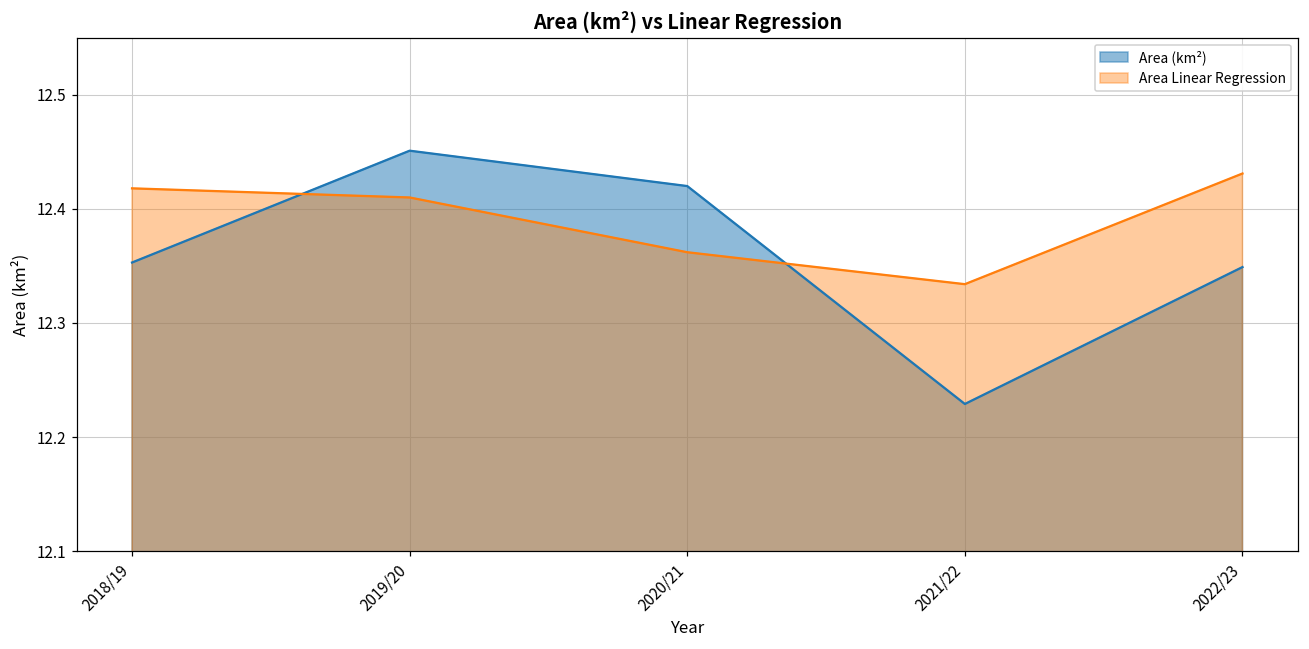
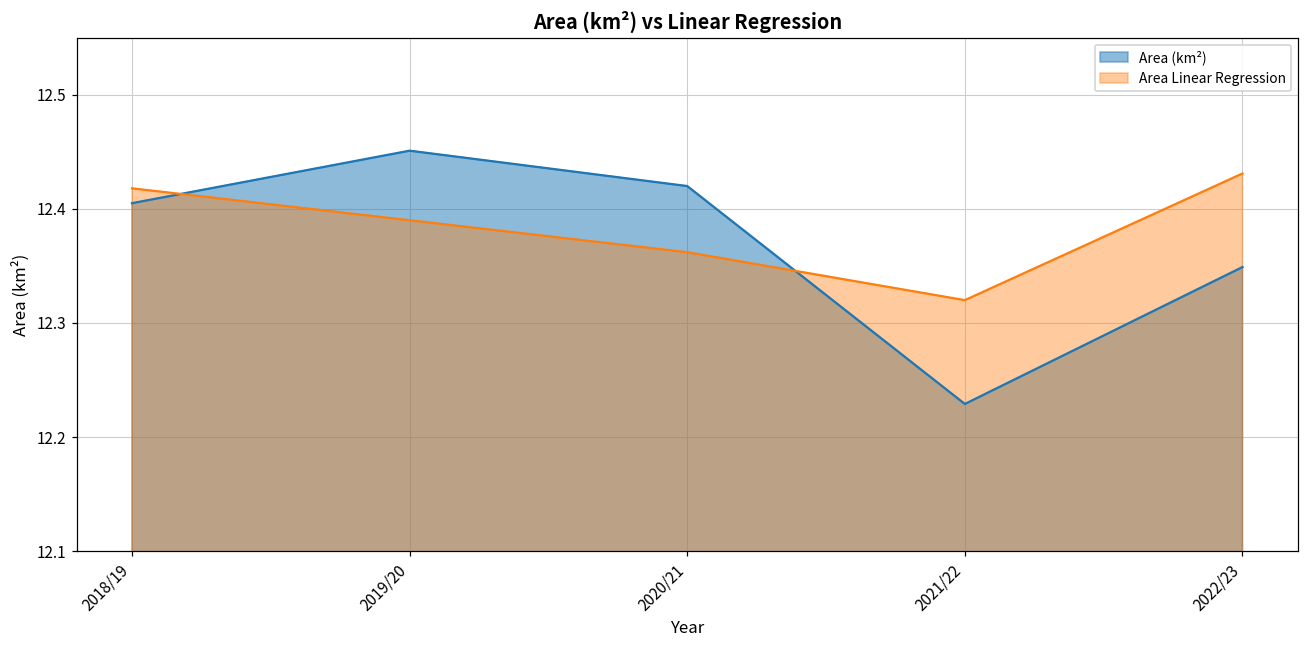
  {
    "Area (km²)": {
-     "2018/19": 12.353,
+     "2018/19": 12.405,
      "2019/20": 12.451,
      "2020/21": 12.420,
      "2021/22": 12.229,
      "2022/23": 12.349
    },
    "Area Linear Regression": {
      "2018/19": 12.418,
-     "2019/20": 12.41,
+     "2019/20": 12.39,
      "2020/21": 12.362,
-     "2021/22": 12.334,
+     "2021/22": 12.320,
      "2022/23": 12.431
    }
  }
